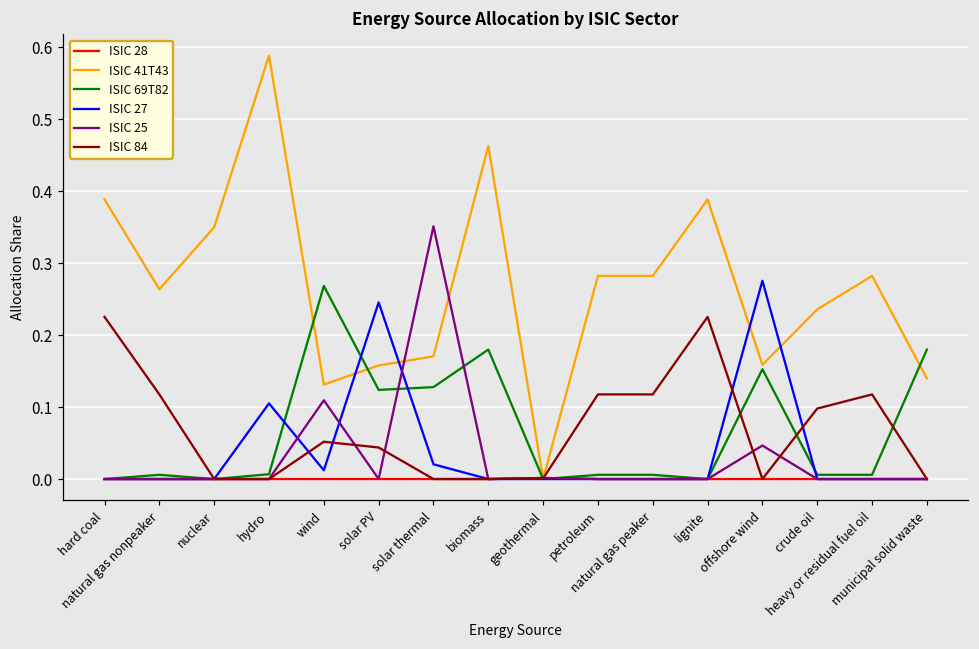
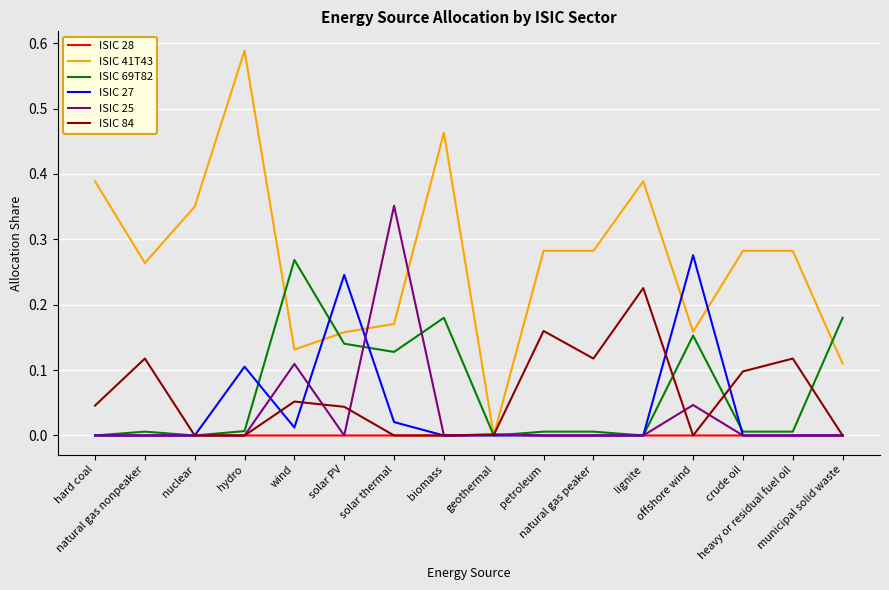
  {
    "ISIC 28": {
      "wind": 0.00
    },
    "ISIC 41T43": {
      "hard coal": 0.39,
      "natural gas nonpeaker": 0.26,
      "nuclear": 0.35,
      "hydro": 0.59,
      "wind": 0.13,
      "solar PV": 0.16,
      "solar thermal": 0.17,
      "biomass": 0.46,
      "petroleum": 0.28,
      "natural gas peaker": 0.28,
      "lignite": 0.39,
      "offshore wind": 0.16,
-     "crude oil": 0.24,
+     "crude oil": 0.28,
      "heavy or residual fuel oil": 0.28,
-     "municipal solid waste": 0.14
+     "municipal solid waste": 0.11
    },
    "ISIC 69T82": {
      "natural gas nonpeaker": 0.01,
      "hydro": 0.01,
      "wind": 0.27,
-     "solar PV": 0.12,
+     "solar PV": 0.14,
      "solar thermal": 0.13,
      "biomass": 0.18,
      "petroleum": 0.01,
      "natural gas peaker": 0.01,
      "offshore wind": 0.15,
      "crude oil": 0.01,
      "heavy or residual fuel oil": 0.01,
      "municipal solid waste": 0.18
    },
    "ISIC 27": {
      "hydro": 0.11,
      "wind": 0.01,
      "solar PV": 0.25,
      "solar thermal": 0.02,
      "offshore wind": 0.28
    },
    "ISIC 25": {
      "wind": 0.11,
      "solar thermal": 0.35,
      "offshore wind": 0.05
    },
    "ISIC 84": {
-     "hard coal": 0.23,
+     "hard coal": 0.05,
      "natural gas nonpeaker": 0.12,
      "wind": 0.05,
      "solar PV": 0.04,
-     "petroleum": 0.12,
+     "petroleum": 0.16,
      "natural gas peaker": 0.12,
      "lignite": 0.23,
      "crude oil": 0.10,
      "heavy or residual fuel oil": 0.12
    }
  }
